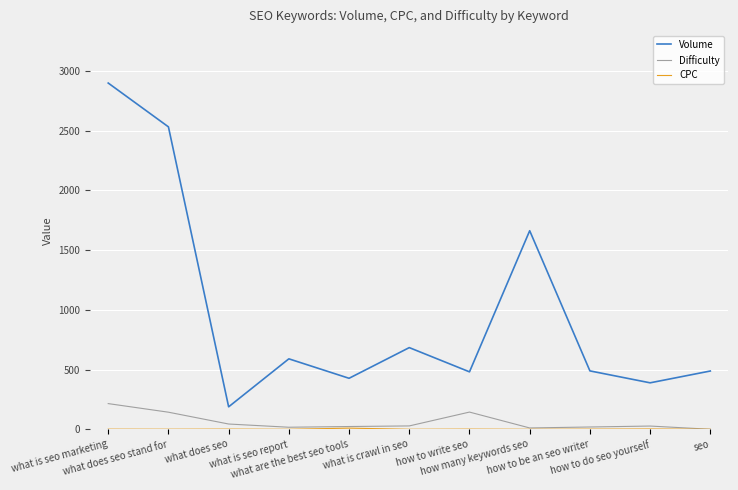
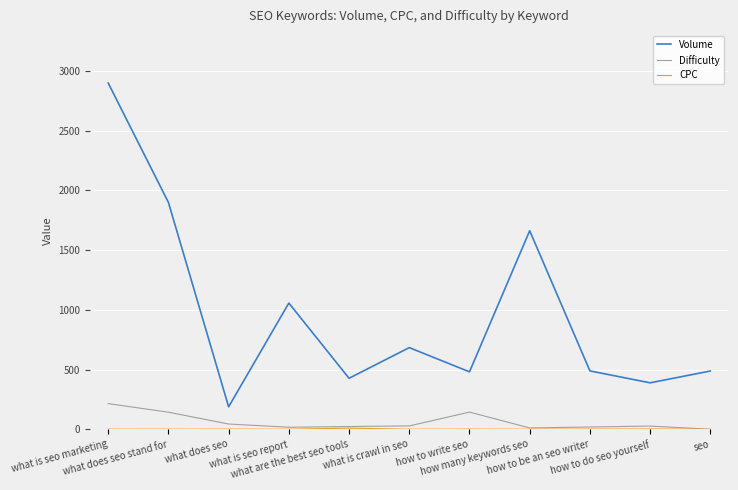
  {
    "Volume": {
      "what is seo marketing": 2900,
-     "what does seo stand for": 2530,
+     "what does seo stand for": 1900,
      "what does seo": 190,
-     "what is seo report": 590,
+     "what is seo report": 1060,
      "what are the best seo tools": 430,
      "what is crawl in seo": 680,
      "how to write seo": 480,
      "how many keywords seo": 1660,
      "how to be an seo writer": 490,
      "how to do seo yourself": 390,
      "seo": 490
    },
    "Difficulty": {
      "what is seo marketing": 220,
      "what does seo stand for": 140,
      "what does seo": 40,
      "what is crawl in seo": 30,
      "how to write seo": 140,
      "how to do seo yourself": 30
    },
    "CPC": {
      "what is seo marketing": 0,
      "what does seo stand for": 0,
      "what does seo": 0,
      "what is crawl in seo": 0,
      "how to write seo": 0,
      "how to do seo yourself": 0
    }
  }
